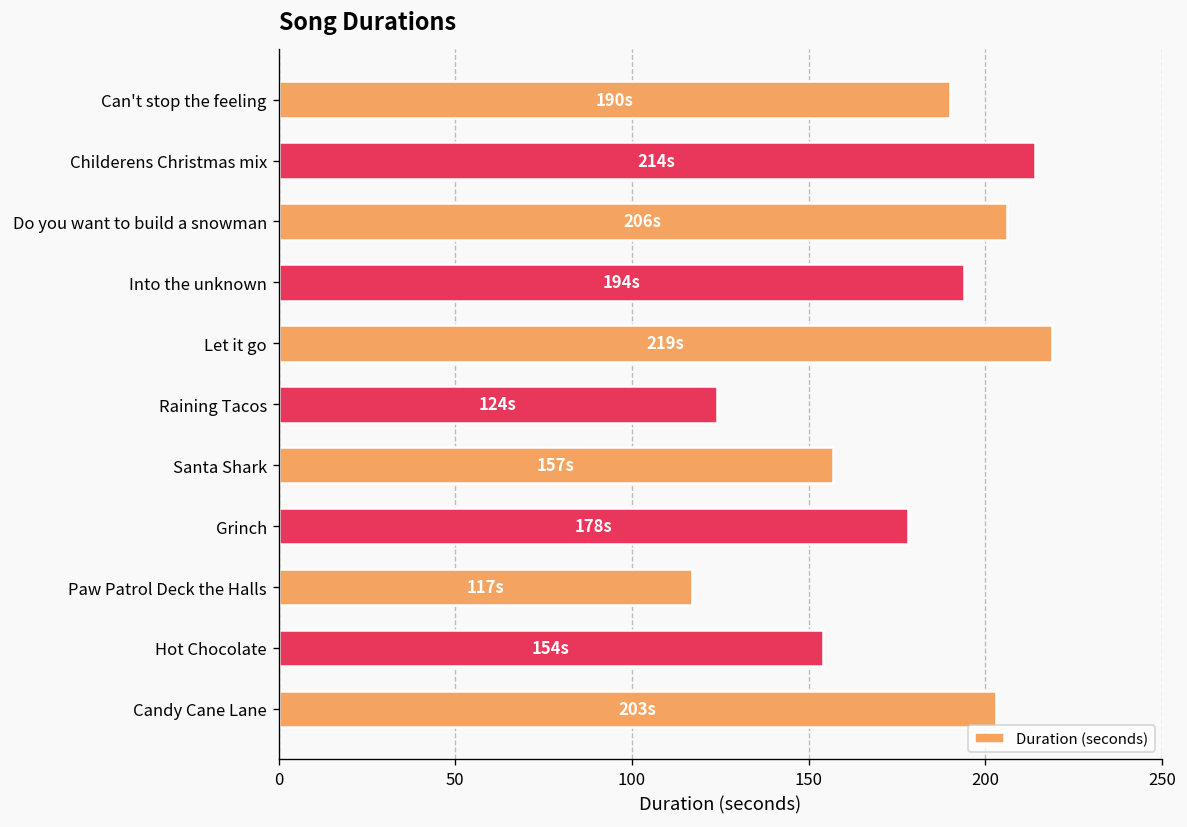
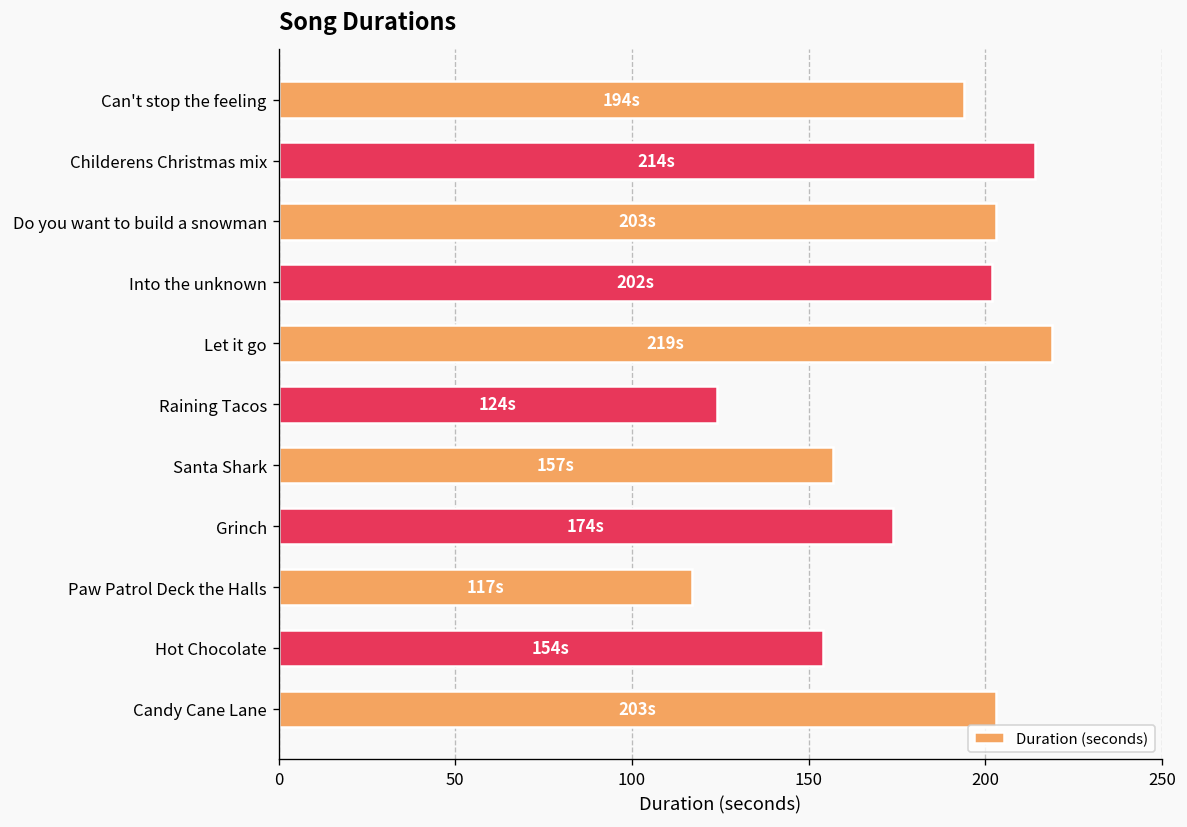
  {
-   "Can't stop the feeling": "190s",
+   "Can't stop the feeling": "194s",
    "Childerens Christmas mix": "214s",
-   "Do you want to build a snowman": "206s",
-   "Into the unknown": "194s",
+   "Do you want to build a snowman": "203s",
+   "Into the unknown": "202s",
    "Let it go": "219s",
    "Raining Tacos": "124s",
    "Santa Shark": "157s",
-   "Grinch": "178s",
+   "Grinch": "174s",
    "Paw Patrol Deck the Halls": "117s",
    "Hot Chocolate": "154s",
    "Candy Cane Lane": "203s"
  }
